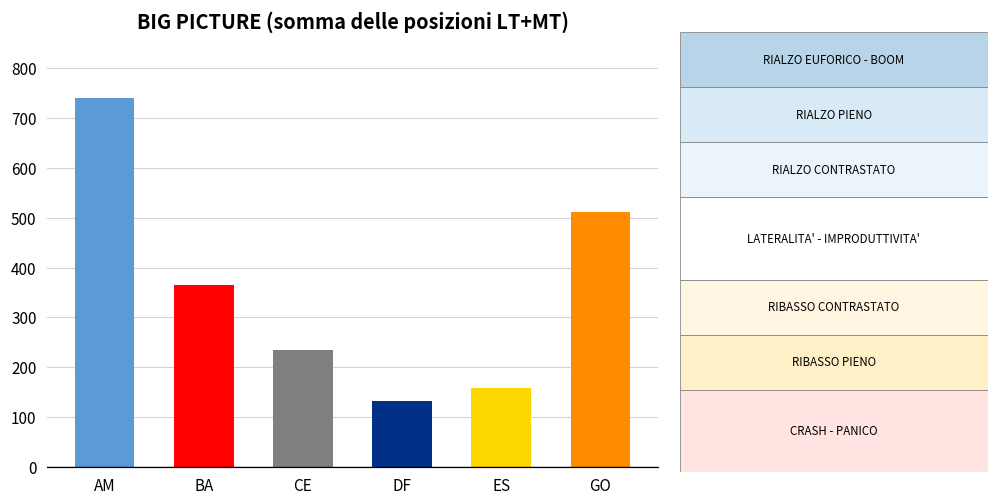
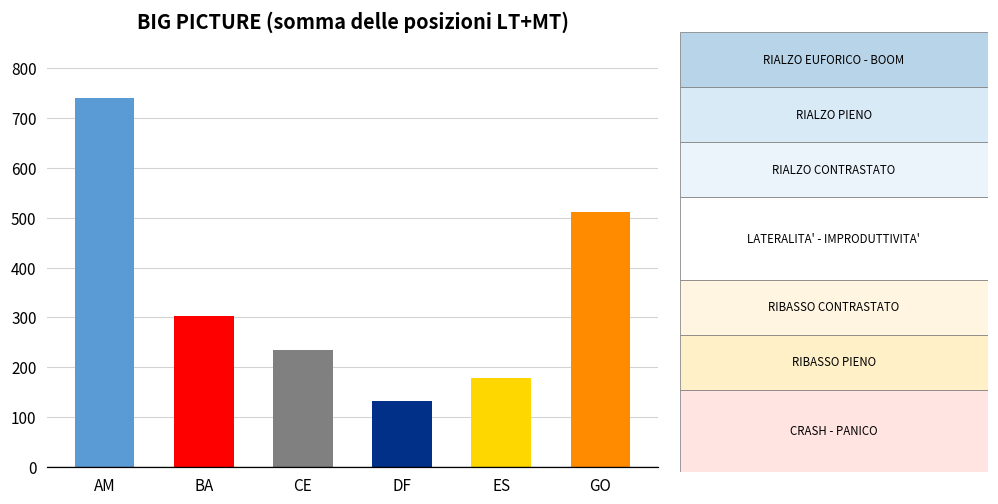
  {
    "AM": 740,
-   "BA": 370,
+   "BA": 300,
    "CE": 240,
    "DF": 130,
-   "ES": 160,
+   "ES": 180,
    "GO": 510
  }
